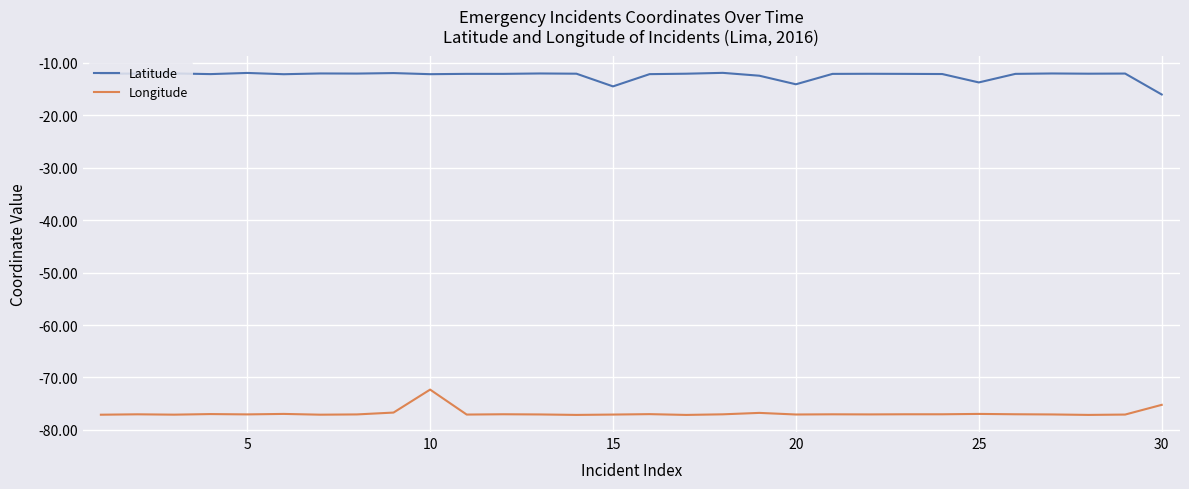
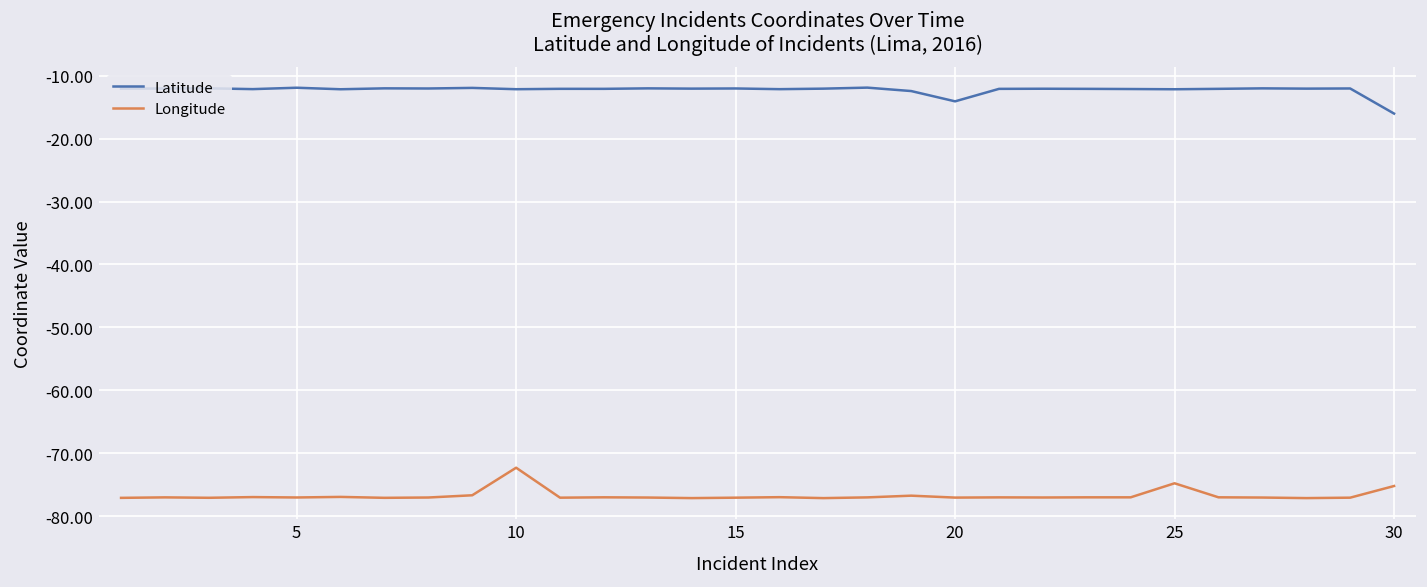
  {
    "Latitude": {
      "5": -12,
      "10": -12,
-     "15": -14,
+     "15": -12,
      "20": -14,
-     "25": -14,
+     "25": -12,
      "30": -16
    },
    "Longitude": {
      "5": -77,
      "10": -72,
      "15": -77,
      "20": -77,
-     "25": -77,
+     "25": -75,
      "30": -75
    }
  }
